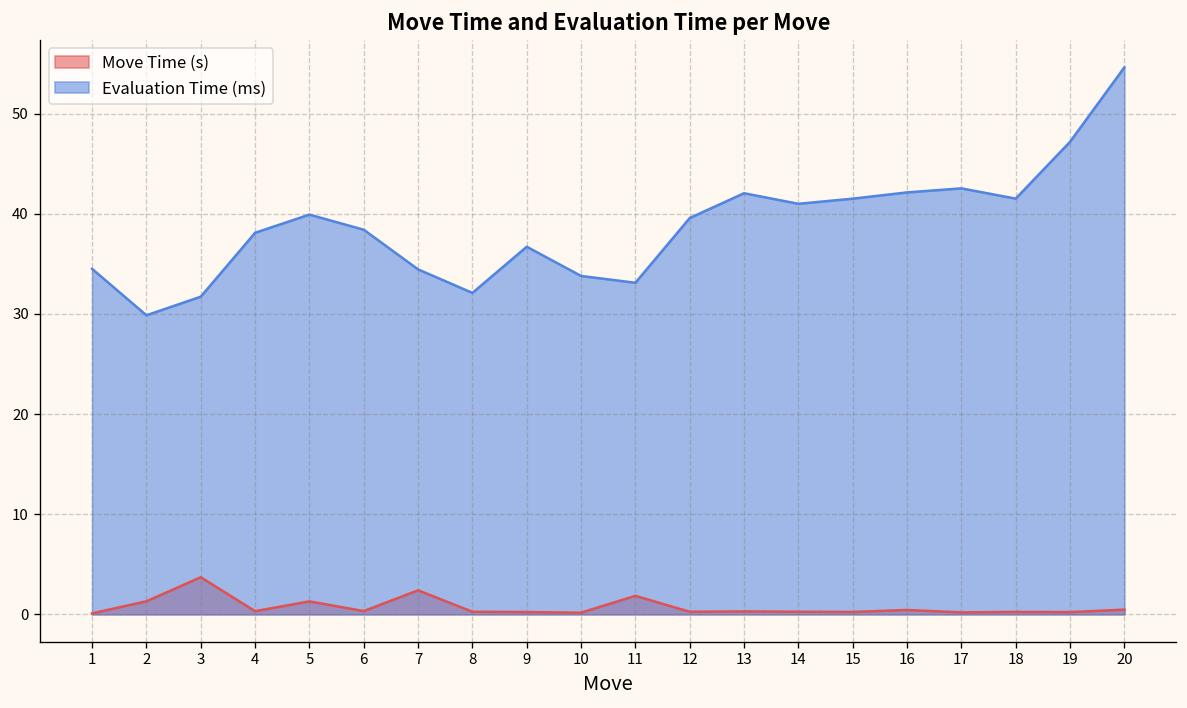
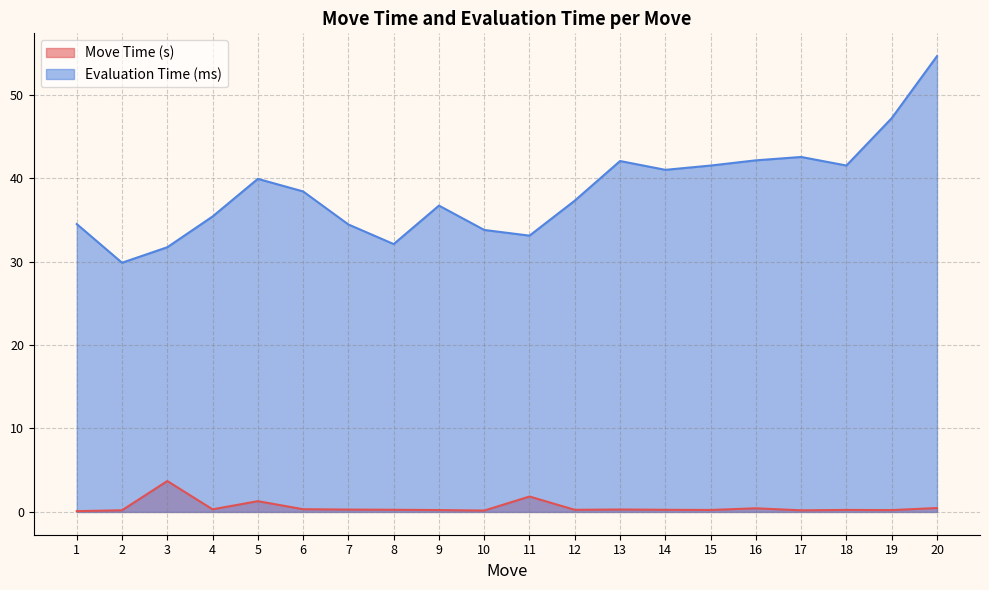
  {
    "Move Time (s)": {
      "1": 0,
-     "2": 1,
+     "2": 0,
      "3": 4,
      "4": 0,
      "5": 1,
      "6": 0,
-     "7": 2,
+     "7": 0,
      "8": 0,
      "9": 0,
      "10": 0,
      "11": 2,
      "12": 0,
      "13": 0,
      "14": 0,
      "15": 0,
      "16": 0,
      "17": 0,
      "18": 0,
      "19": 0,
      "20": 0
    },
    "Evaluation Time (ms)": {
      "1": 35,
      "2": 30,
      "3": 32,
-     "4": 38,
+     "4": 35,
      "5": 40,
      "6": 38,
      "7": 34,
      "8": 32,
      "9": 37,
      "10": 34,
      "11": 33,
-     "12": 40,
+     "12": 37,
      "13": 42,
      "14": 41,
      "15": 42,
      "16": 42,
      "17": 43,
      "18": 42,
      "19": 47,
      "20": 55
    }
  }
